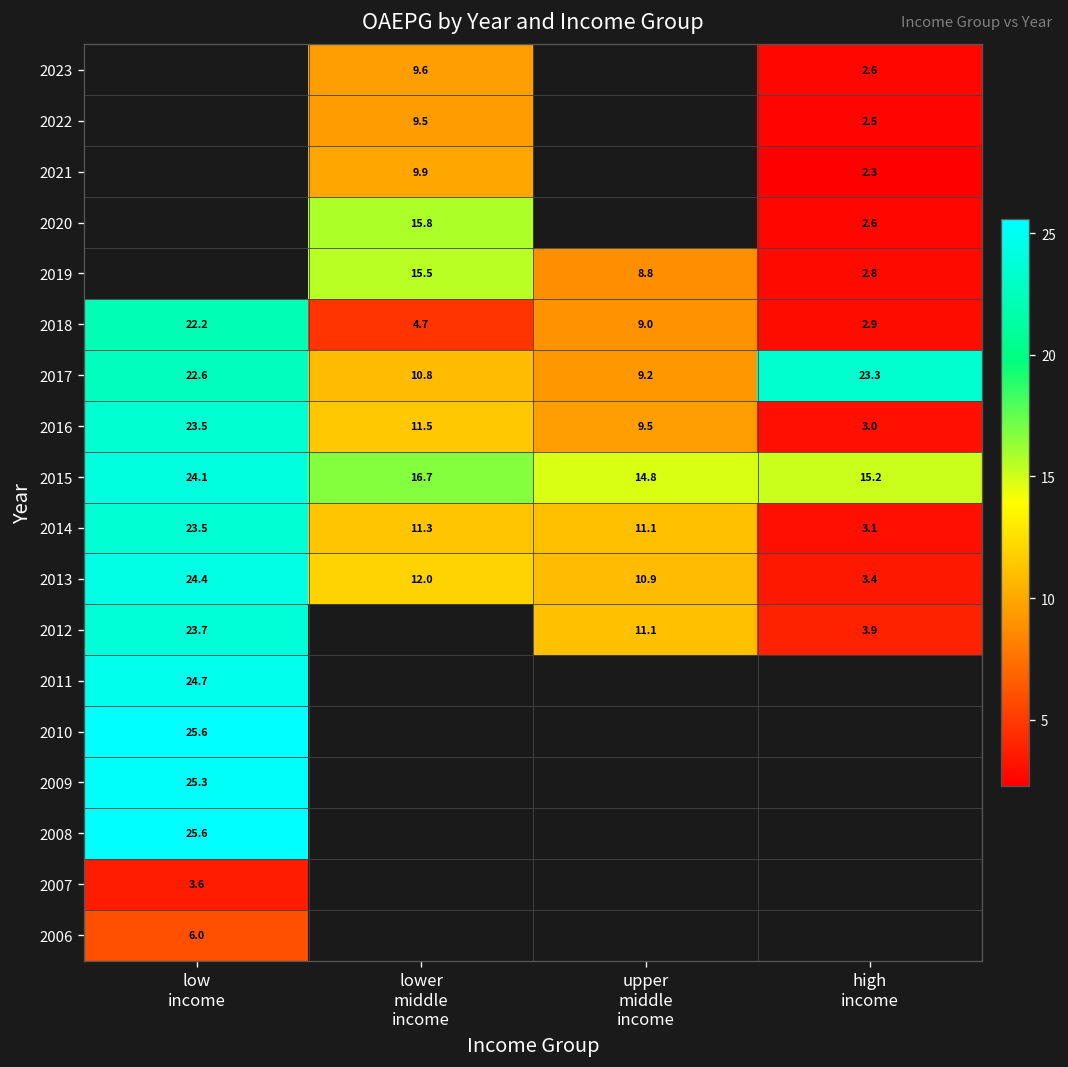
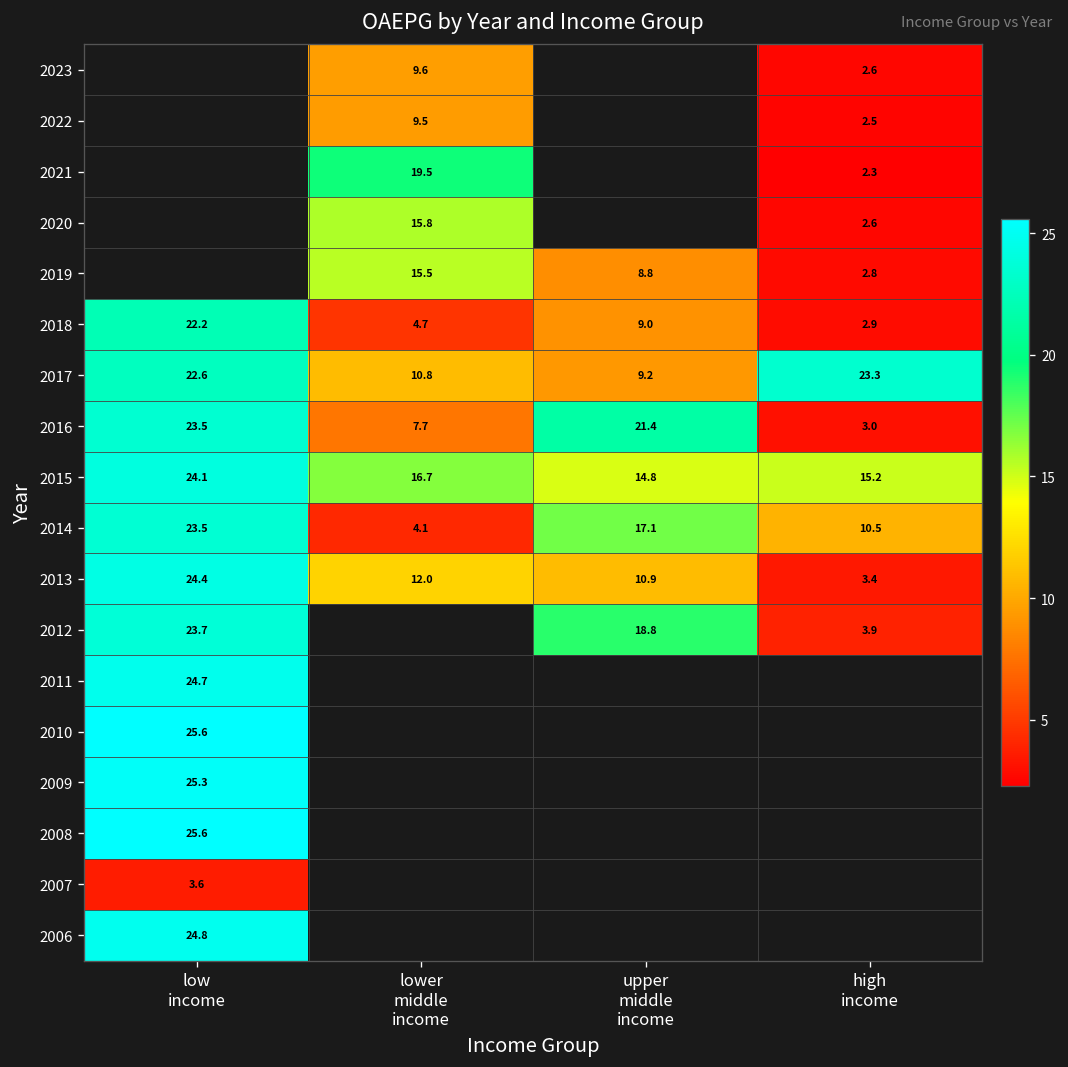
  {
    "2023": {
      "lower middle income": 9.6,
      "high income": 2.6
    },
    "2022": {
      "lower middle income": 9.5,
      "high income": 2.5
    },
    "2021": {
-     "lower middle income": 9.9,
+     "lower middle income": 19.5,
      "high income": 2.3
    },
    "2020": {
      "lower middle income": 15.8,
      "high income": 2.6
    },
    "2019": {
      "lower middle income": 15.5,
      "upper middle income": 8.8,
      "high income": 2.8
    },
    "2018": {
      "low income": 22.2,
      "lower middle income": 4.7,
      "upper middle income": 9.0,
      "high income": 2.9
    },
    "2017": {
      "low income": 22.6,
      "lower middle income": 10.8,
      "upper middle income": 9.2,
      "high income": 23.3
    },
    "2016": {
      "low income": 23.5,
-     "lower middle income": 11.5,
-     "upper middle income": 9.5,
+     "lower middle income": 7.7,
+     "upper middle income": 21.4,
      "high income": 3.0
    },
    "2015": {
      "low income": 24.1,
      "lower middle income": 16.7,
      "upper middle income": 14.8,
      "high income": 15.2
    },
    "2014": {
      "low income": 23.5,
-     "lower middle income": 11.3,
-     "upper middle income": 11.1,
-     "high income": 3.1
+     "lower middle income": 4.1,
+     "upper middle income": 17.1,
+     "high income": 10.5
    },
    "2013": {
      "low income": 24.4,
      "lower middle income": 12.0,
      "upper middle income": 10.9,
      "high income": 3.4
    },
    "2012": {
      "low income": 23.7,
-     "upper middle income": 11.1,
+     "upper middle income": 18.8,
      "high income": 3.9
    },
    "2011": {
      "low income": 24.7
    },
    "2010": {
      "low income": 25.6
    },
    "2009": {
      "low income": 25.3
    },
    "2008": {
      "low income": 25.6
    },
    "2007": {
      "low income": 3.6
    },
    "2006": {
-     "low income": 6.0
+     "low income": 24.8
    }
  }
